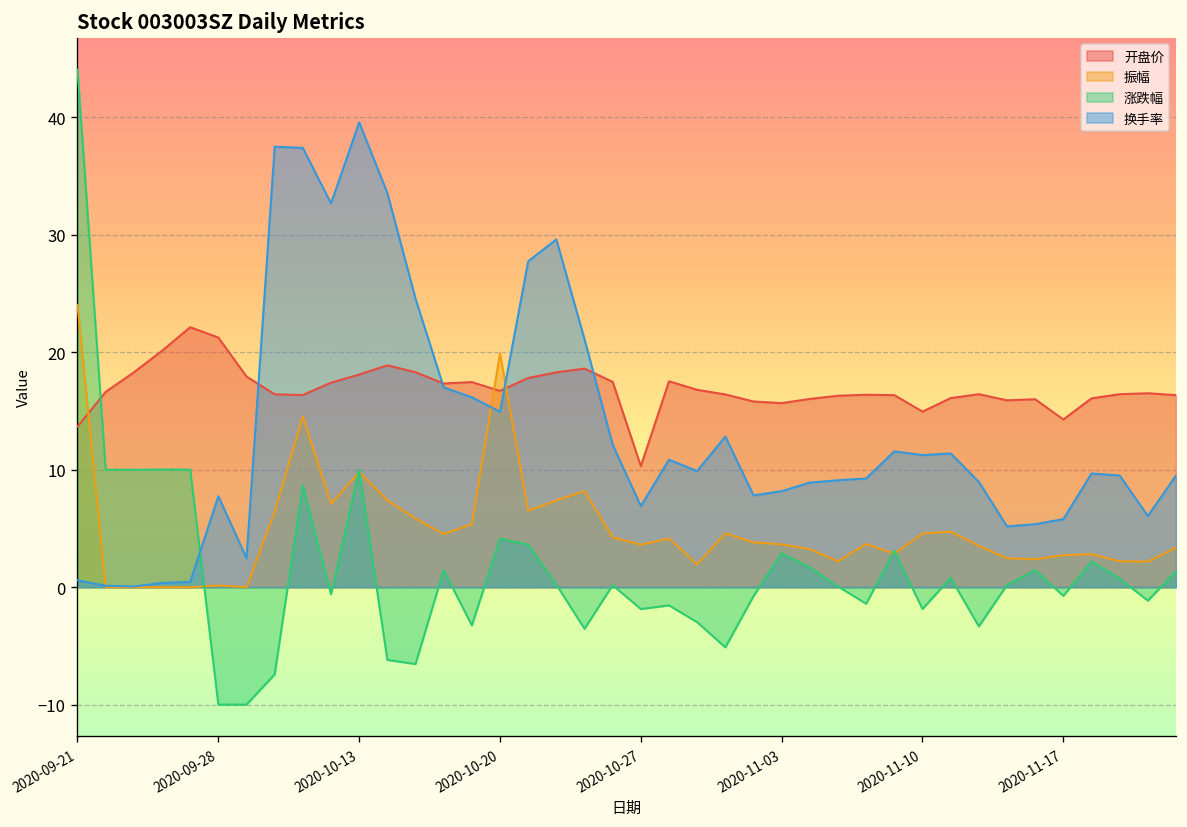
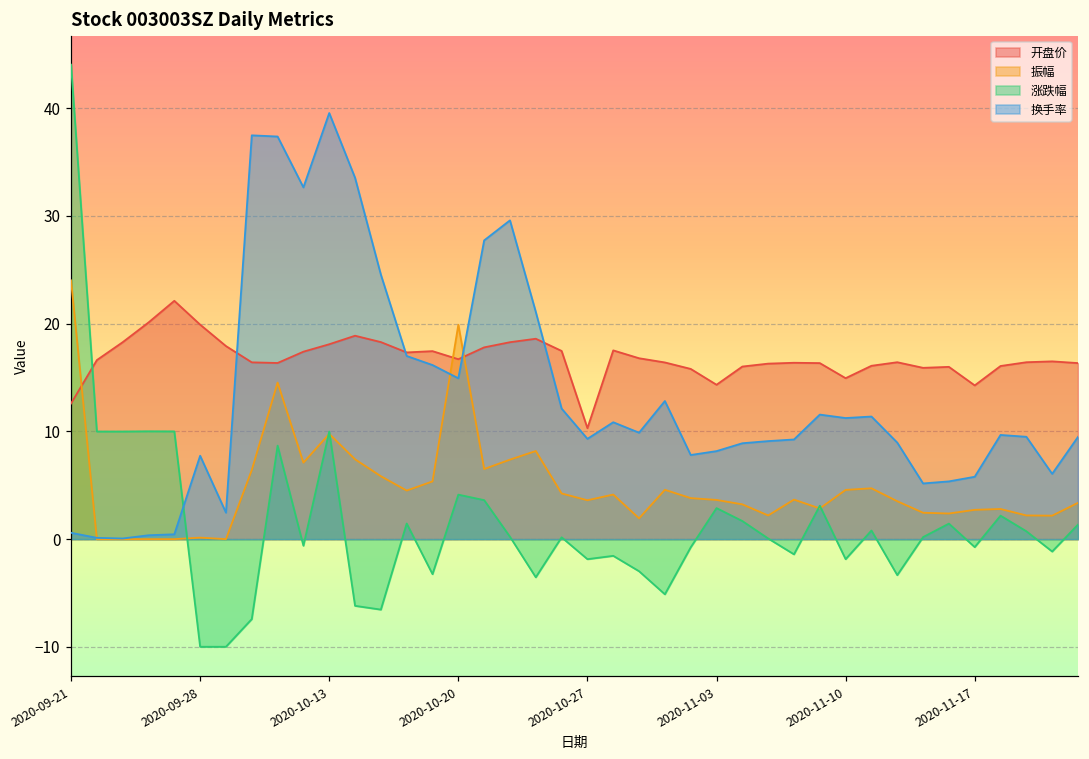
  {
    "开盘价": {
-     "2020-09-21": 14,
-     "2020-09-28": 21,
+     "2020-09-21": 13,
+     "2020-09-28": 20,
      "2020-10-13": 18,
      "2020-10-20": 17,
      "2020-10-27": 10,
-     "2020-11-03": 16,
+     "2020-11-03": 14,
      "2020-11-10": 15,
      "2020-11-17": 14
    },
    "振幅": {
      "2020-09-21": 24,
      "2020-10-20": 20,
      "2020-10-27": 4,
      "2020-11-03": 4,
      "2020-11-10": 5,
      "2020-11-17": 3
    },
    "换手率": {
      "2020-09-21": 1,
      "2020-09-28": 8,
      "2020-10-13": 40,
      "2020-10-20": 15,
-     "2020-10-27": 7,
+     "2020-10-27": 9,
      "2020-11-03": 8,
      "2020-11-10": 11,
      "2020-11-17": 6
    }
  }
